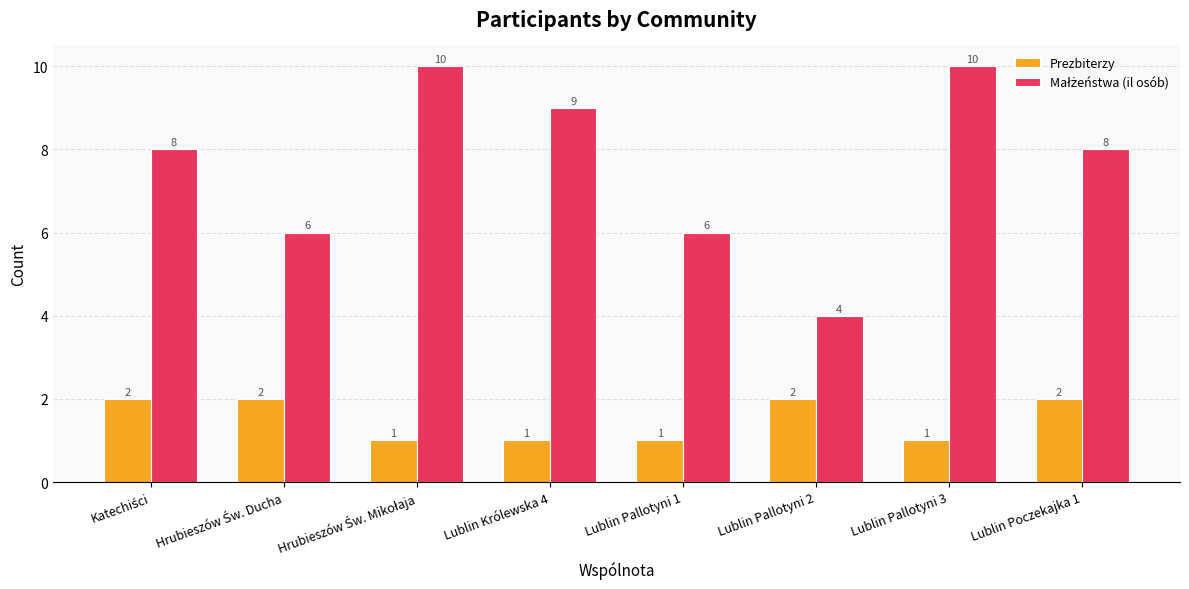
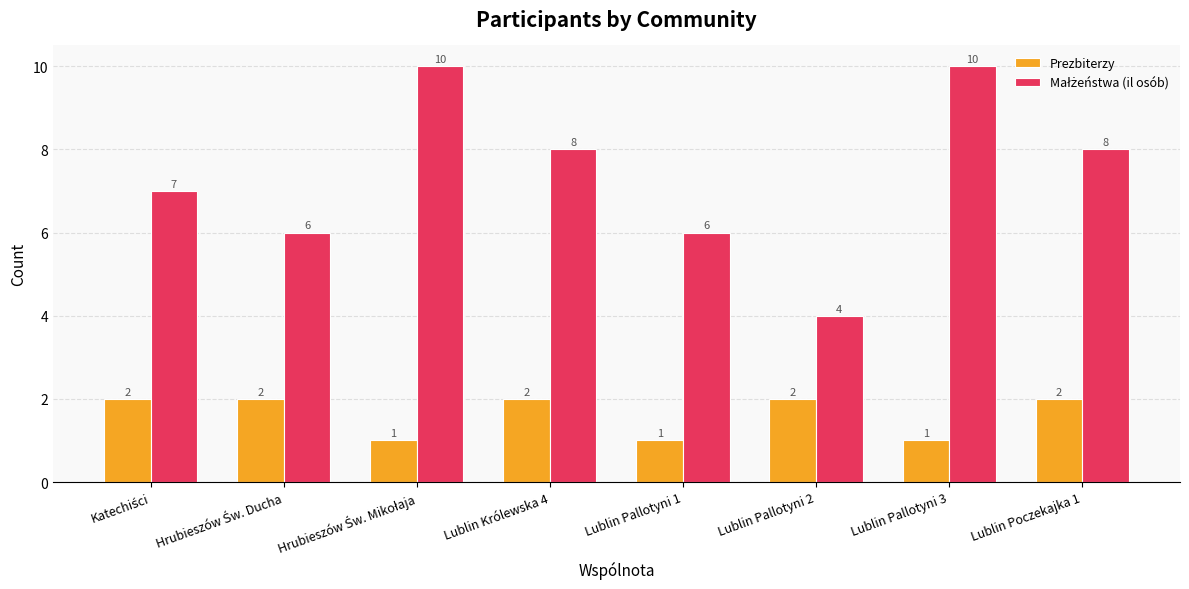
  {
    "Prezbiterzy": {
      "Katechiści": 2,
      "Hrubieszów Św. Ducha": 2,
      "Hrubieszów Św. Mikołaja": 1,
-     "Lublin Królewska 4": 1,
+     "Lublin Królewska 4": 2,
      "Lublin Pallotyni 1": 1,
      "Lublin Pallotyni 2": 2,
      "Lublin Pallotyni 3": 1,
      "Lublin Poczekajka 1": 2
    },
    "Małżeństwa (il osób)": {
-     "Katechiści": 8,
+     "Katechiści": 7,
      "Hrubieszów Św. Ducha": 6,
      "Hrubieszów Św. Mikołaja": 10,
-     "Lublin Królewska 4": 9,
+     "Lublin Królewska 4": 8,
      "Lublin Pallotyni 1": 6,
      "Lublin Pallotyni 2": 4,
      "Lublin Pallotyni 3": 10,
      "Lublin Poczekajka 1": 8
    }
  }
